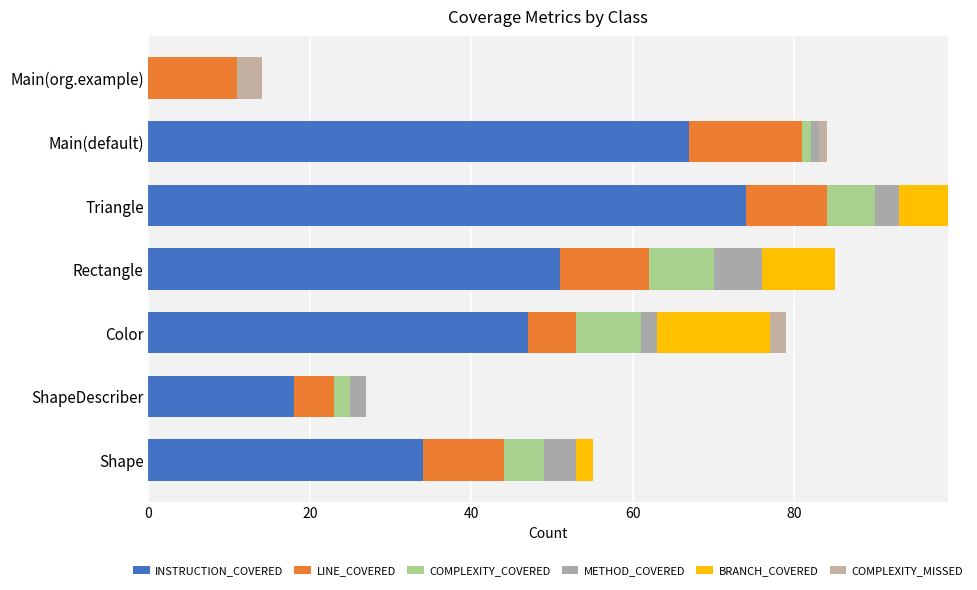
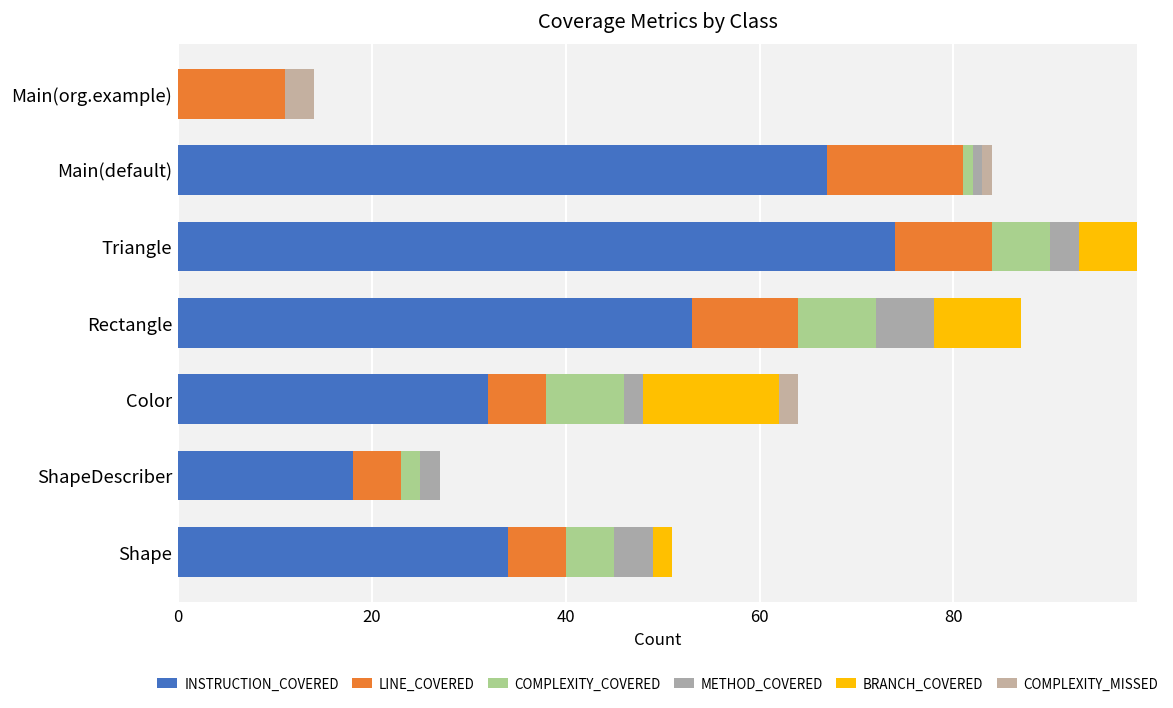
  {
    "INSTRUCTION_COVERED": {
      "Main(org.example)": 0,
      "Main(default)": 67,
      "Triangle": 74,
-     "Rectangle": 51,
-     "Color": 47,
+     "Rectangle": 53,
+     "Color": 32,
      "ShapeDescriber": 18,
      "Shape": 34
    },
    "LINE_COVERED": {
      "Main(org.example)": 11,
      "Main(default)": 14,
      "Triangle": 10,
      "Rectangle": 11,
      "Color": 6,
      "ShapeDescriber": 5,
-     "Shape": 10
+     "Shape": 6
    },
    "BRANCH_COVERED": {
      "Main(org.example)": 0,
      "Main(default)": 0,
      "Triangle": 6,
      "Rectangle": 9,
      "Color": 14,
      "ShapeDescriber": 0,
      "Shape": 2
    }
  }
